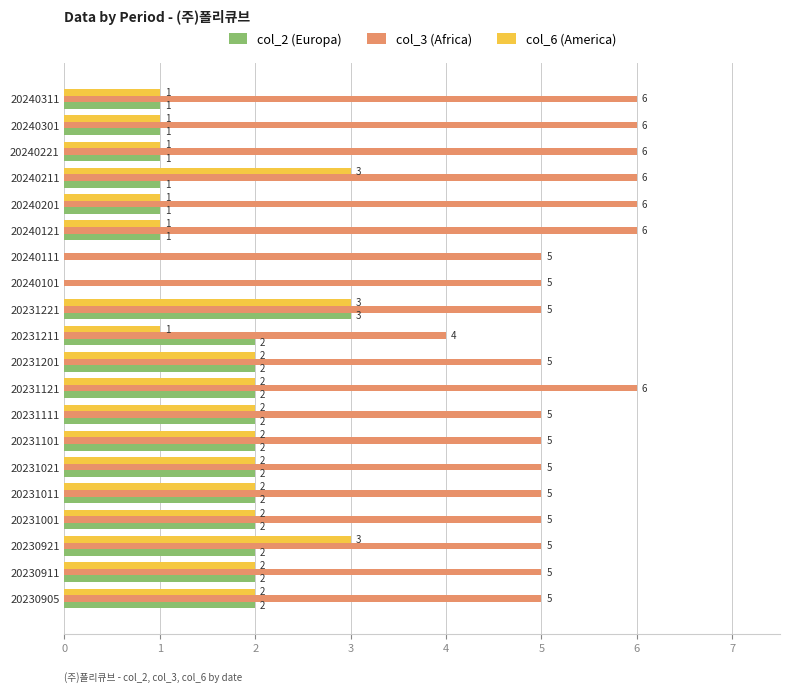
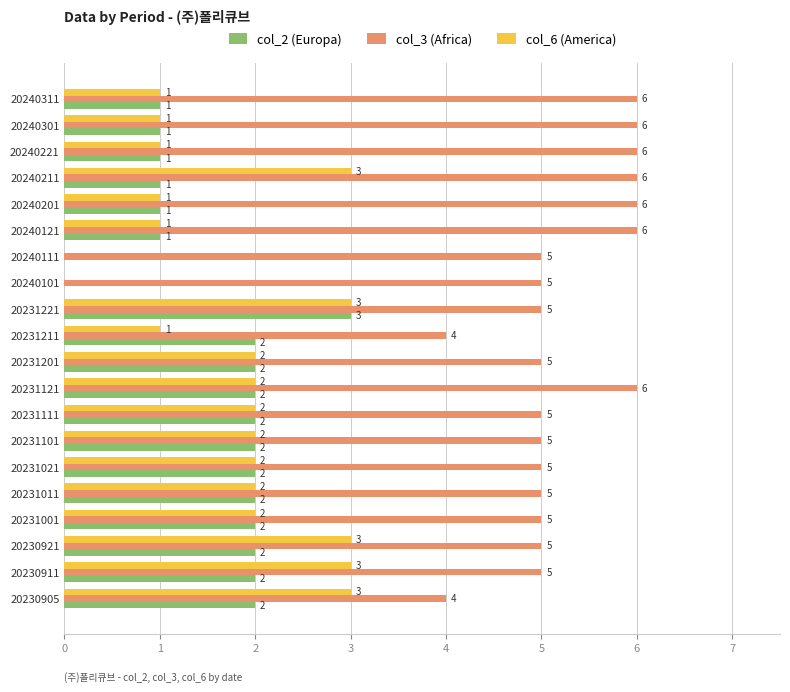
  {
    "col_2 (Europa)": {
      "20240311": 1,
      "20240301": 1,
      "20240221": 1,
      "20240211": 1,
      "20240201": 1,
      "20240121": 1,
      "20231221": 3,
      "20231211": 2,
      "20231201": 2,
      "20231121": 2,
      "20231111": 2,
      "20231101": 2,
      "20231021": 2,
      "20231011": 2,
      "20231001": 2,
      "20230921": 2,
      "20230911": 2,
      "20230905": 2
    },
    "col_3 (Africa)": {
      "20240311": 6,
      "20240301": 6,
      "20240221": 6,
      "20240211": 6,
      "20240201": 6,
      "20240121": 6,
      "20240111": 5,
      "20240101": 5,
      "20231221": 5,
      "20231211": 4,
      "20231201": 5,
      "20231121": 6,
      "20231111": 5,
      "20231101": 5,
      "20231021": 5,
      "20231011": 5,
      "20231001": 5,
      "20230921": 5,
      "20230911": 5,
-     "20230905": 5
+     "20230905": 4
    },
    "col_6 (America)": {
      "20240311": 1,
      "20240301": 1,
      "20240221": 1,
      "20240211": 3,
      "20240201": 1,
      "20240121": 1,
      "20231221": 3,
      "20231211": 1,
      "20231201": 2,
      "20231121": 2,
      "20231111": 2,
      "20231101": 2,
      "20231021": 2,
      "20231011": 2,
      "20231001": 2,
      "20230921": 3,
-     "20230911": 2,
-     "20230905": 2
+     "20230911": 3,
+     "20230905": 3
    }
  }
